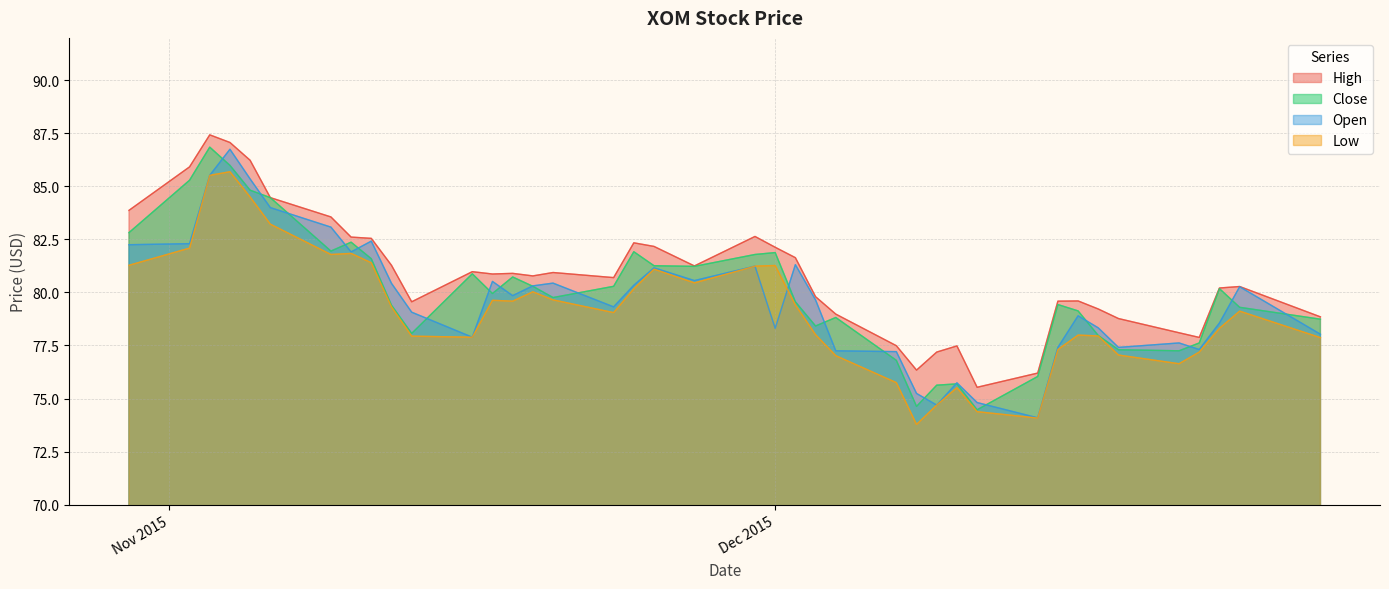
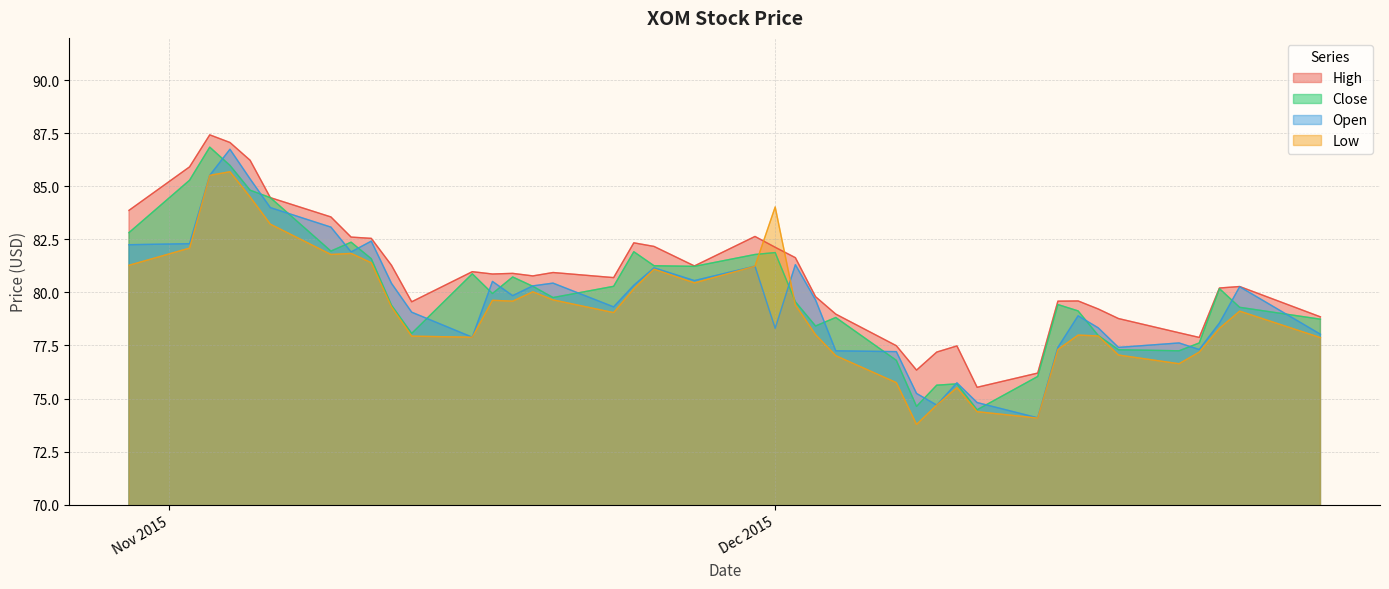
  {
    "High": {
      "Dec 2015": 82.1
    },
    "Close": {
      "Dec 2015": 81.9
    },
    "Open": {
      "Dec 2015": 78.3
    },
    "Low": {
-     "Dec 2015": 81.3
+     "Dec 2015": 84.0
    }
  }
